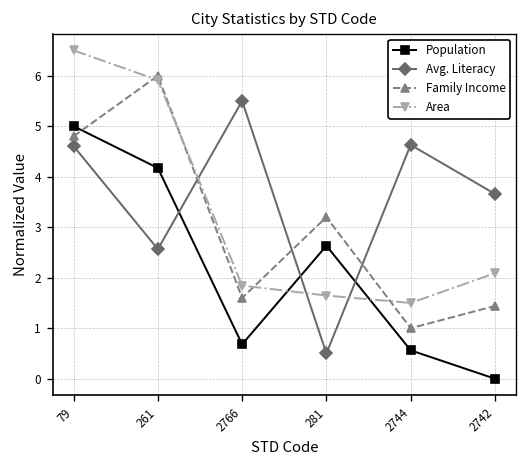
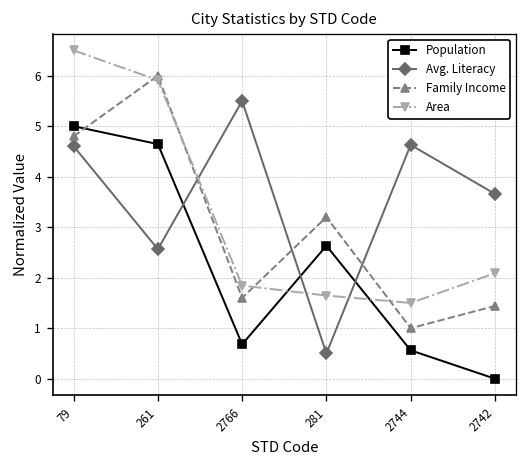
  {
    "Population": {
      "79": 5.0,
-     "261": 4.2,
+     "261": 4.6,
      "2766": 0.7,
      "281": 2.6,
      "2744": 0.6,
      "2742": 0.0
    },
    "Area": {
      "79": 6.5,
      "261": 5.9,
      "2766": 1.8,
      "281": 1.6,
      "2744": 1.5,
      "2742": 2.1
    }
  }
